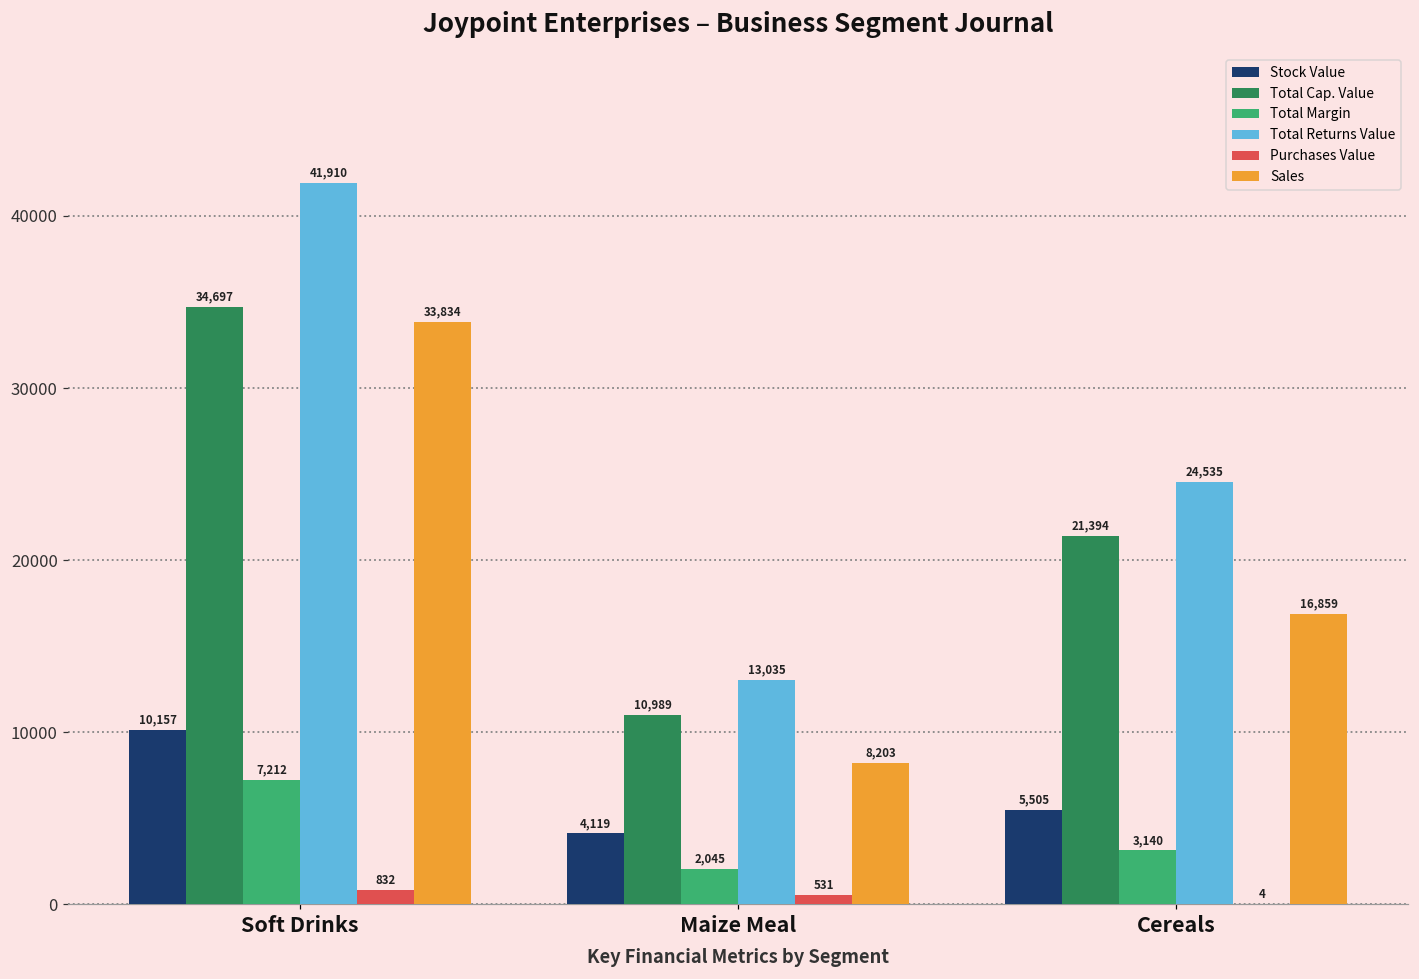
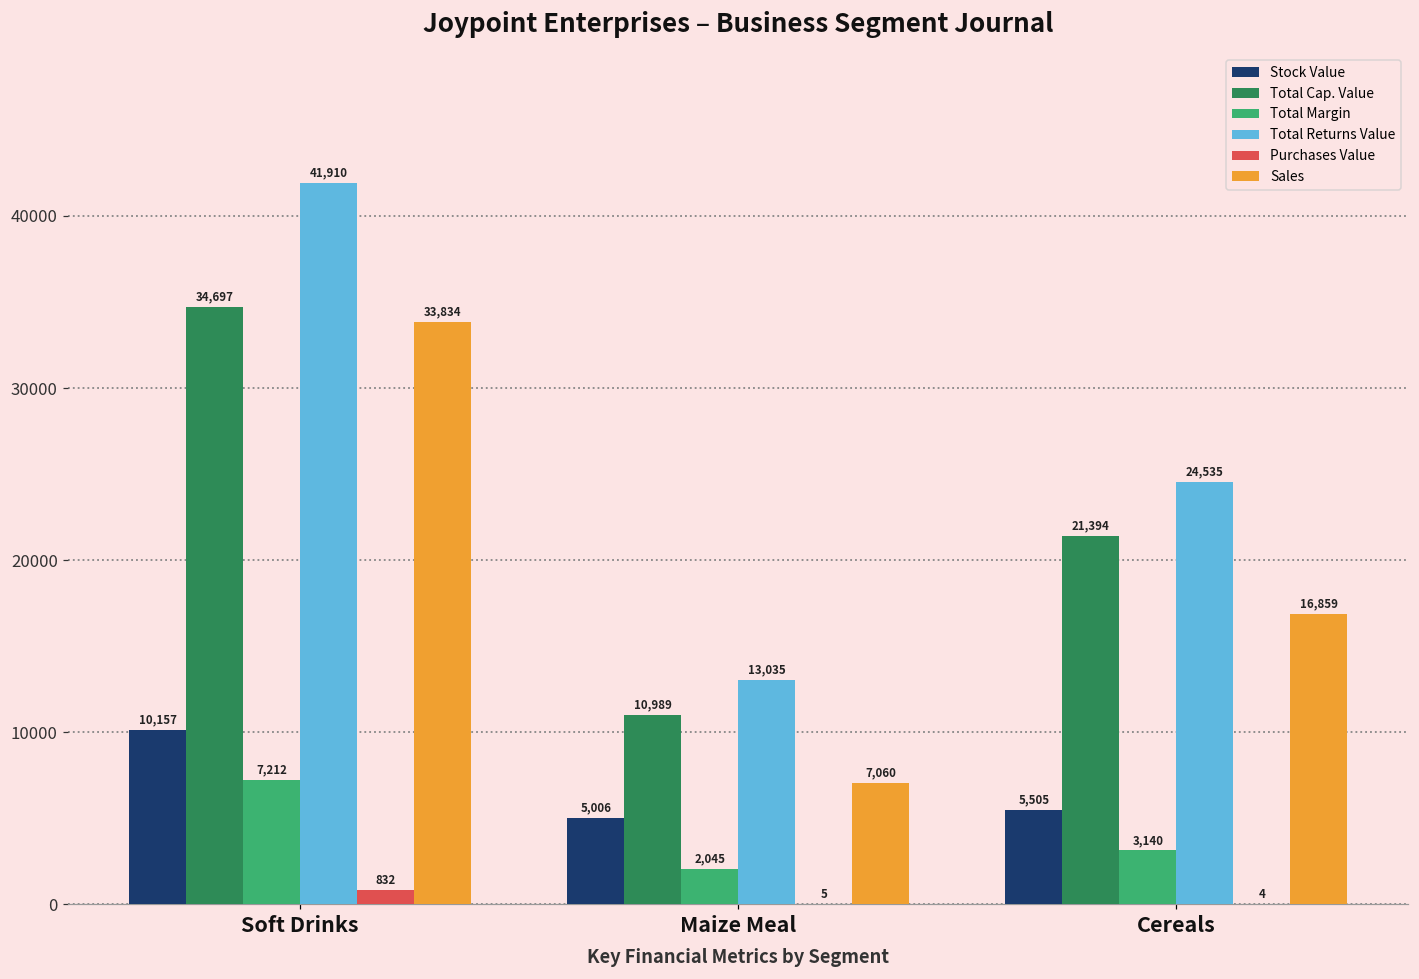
  {
    "Stock Value": {
-     "Maize Meal": "4,119"
+     "Maize Meal": "5,006"
    },
    "Total Returns Value": {
      "Soft Drinks": "41,910",
      "Maize Meal": "13,035",
      "Cereals": "24,535"
    },
    "Purchases Value": {
      "Soft Drinks": "832",
-     "Maize Meal": "531",
+     "Maize Meal": "5",
      "Cereals": "4"
    },
    "Sales": {
      "Soft Drinks": "33,834",
-     "Maize Meal": "8,203",
+     "Maize Meal": "7,060",
      "Cereals": "16,859"
    }
  }
